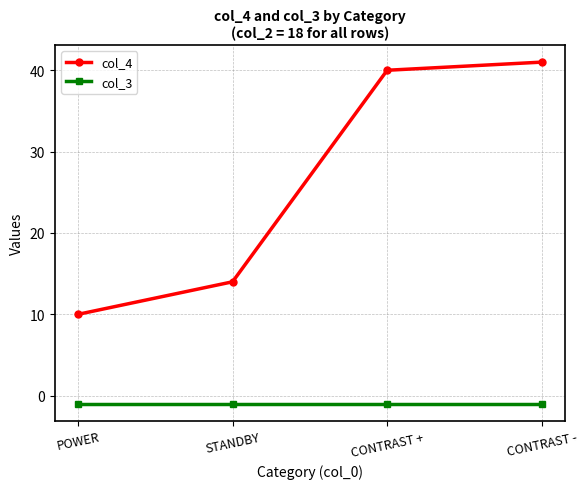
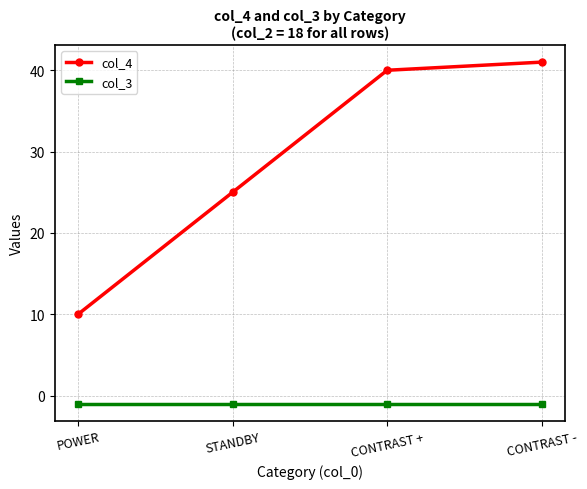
  {
    "col_4": {
      "POWER": 10,
-     "STANDBY": 14,
+     "STANDBY": 25,
      "CONTRAST +": 40,
      "CONTRAST -": 41
    },
    "col_3": {
      "POWER": -1,
      "STANDBY": -1,
      "CONTRAST +": -1,
      "CONTRAST -": -1
    }
  }
